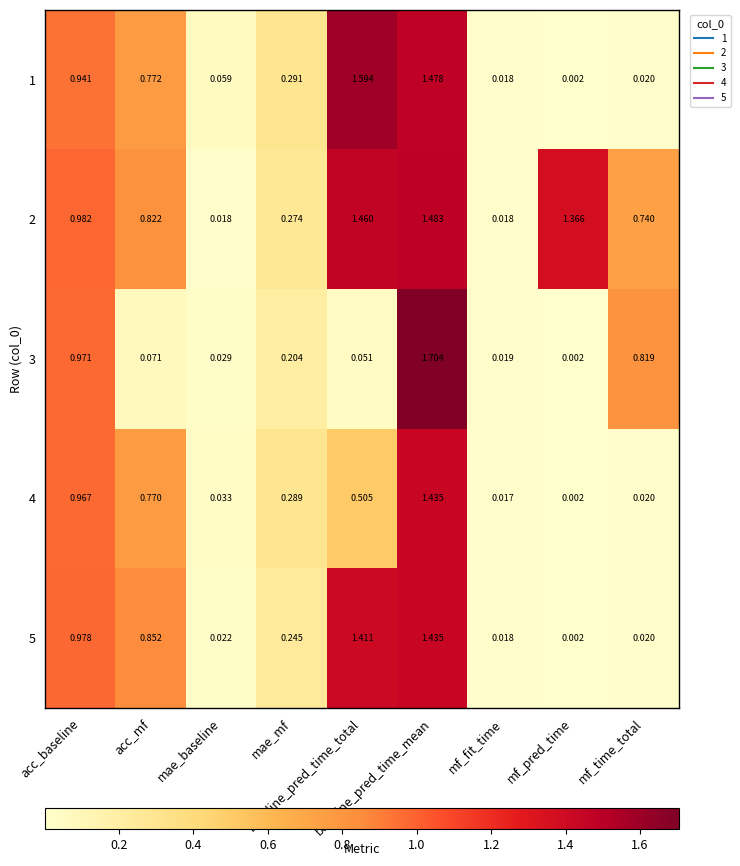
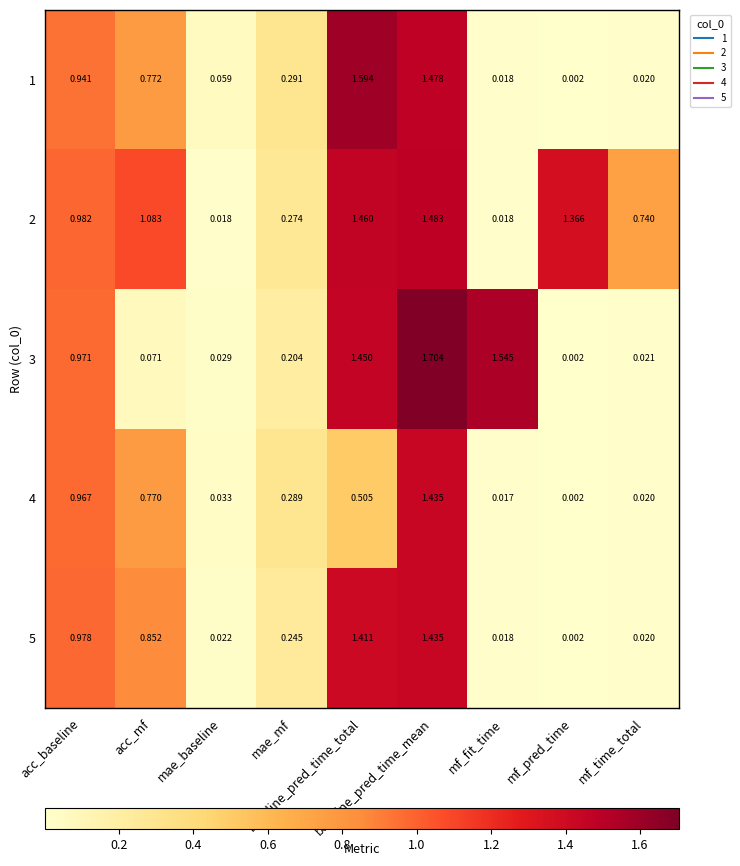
  {
    "1": {
      "acc_baseline": 0.941,
      "acc_mf": 0.772,
      "mae_baseline": 0.059,
      "mae_mf": 0.291,
      "baseline_pred_time_total": 1.594,
      "baseline_pred_time_mean": 1.478,
      "mf_fit_time": 0.018,
      "mf_pred_time": 0.002,
      "mf_time_total": 0.020
    },
    "2": {
      "acc_baseline": 0.982,
-     "acc_mf": 0.822,
+     "acc_mf": 1.083,
      "mae_baseline": 0.018,
      "mae_mf": 0.274,
      "baseline_pred_time_total": 1.460,
      "baseline_pred_time_mean": 1.483,
      "mf_fit_time": 0.018,
      "mf_pred_time": 1.366,
      "mf_time_total": 0.740
    },
    "3": {
      "acc_baseline": 0.971,
      "acc_mf": 0.071,
      "mae_baseline": 0.029,
      "mae_mf": 0.204,
-     "baseline_pred_time_total": 0.051,
+     "baseline_pred_time_total": 1.450,
      "baseline_pred_time_mean": 1.704,
-     "mf_fit_time": 0.019,
+     "mf_fit_time": 1.545,
      "mf_pred_time": 0.002,
-     "mf_time_total": 0.819
+     "mf_time_total": 0.021
    },
    "4": {
      "acc_baseline": 0.967,
      "acc_mf": 0.770,
      "mae_baseline": 0.033,
      "mae_mf": 0.289,
      "baseline_pred_time_total": 0.505,
      "baseline_pred_time_mean": 1.435,
      "mf_fit_time": 0.017,
      "mf_pred_time": 0.002,
      "mf_time_total": 0.020
    },
    "5": {
      "acc_baseline": 0.978,
      "acc_mf": 0.852,
      "mae_baseline": 0.022,
      "mae_mf": 0.245,
      "baseline_pred_time_total": 1.411,
      "baseline_pred_time_mean": 1.435,
      "mf_fit_time": 0.018,
      "mf_pred_time": 0.002,
      "mf_time_total": 0.020
    }
  }
